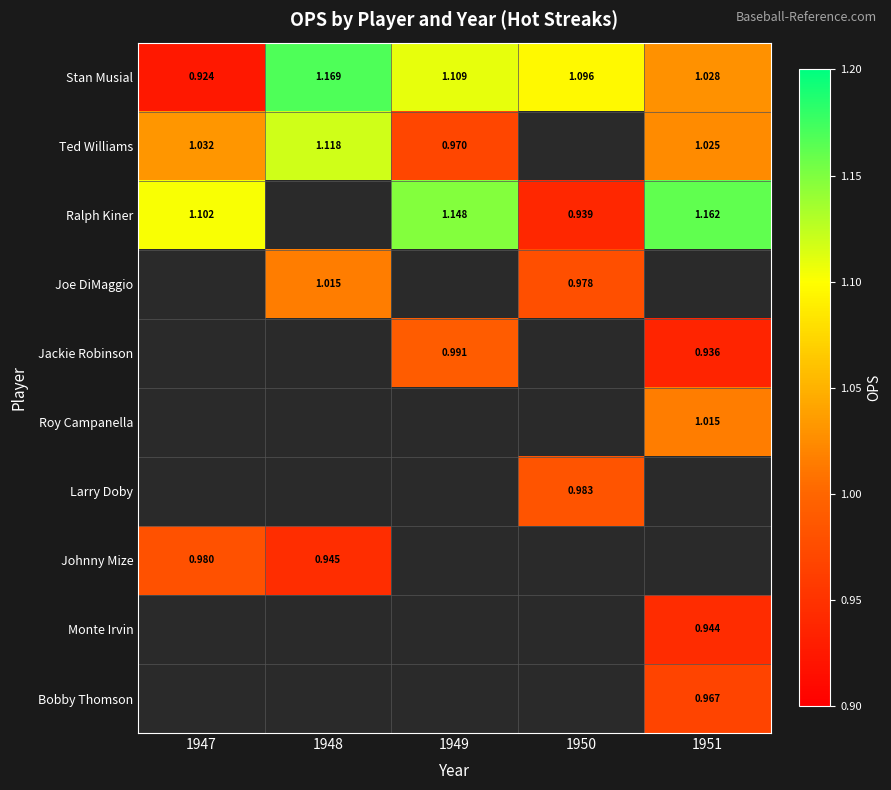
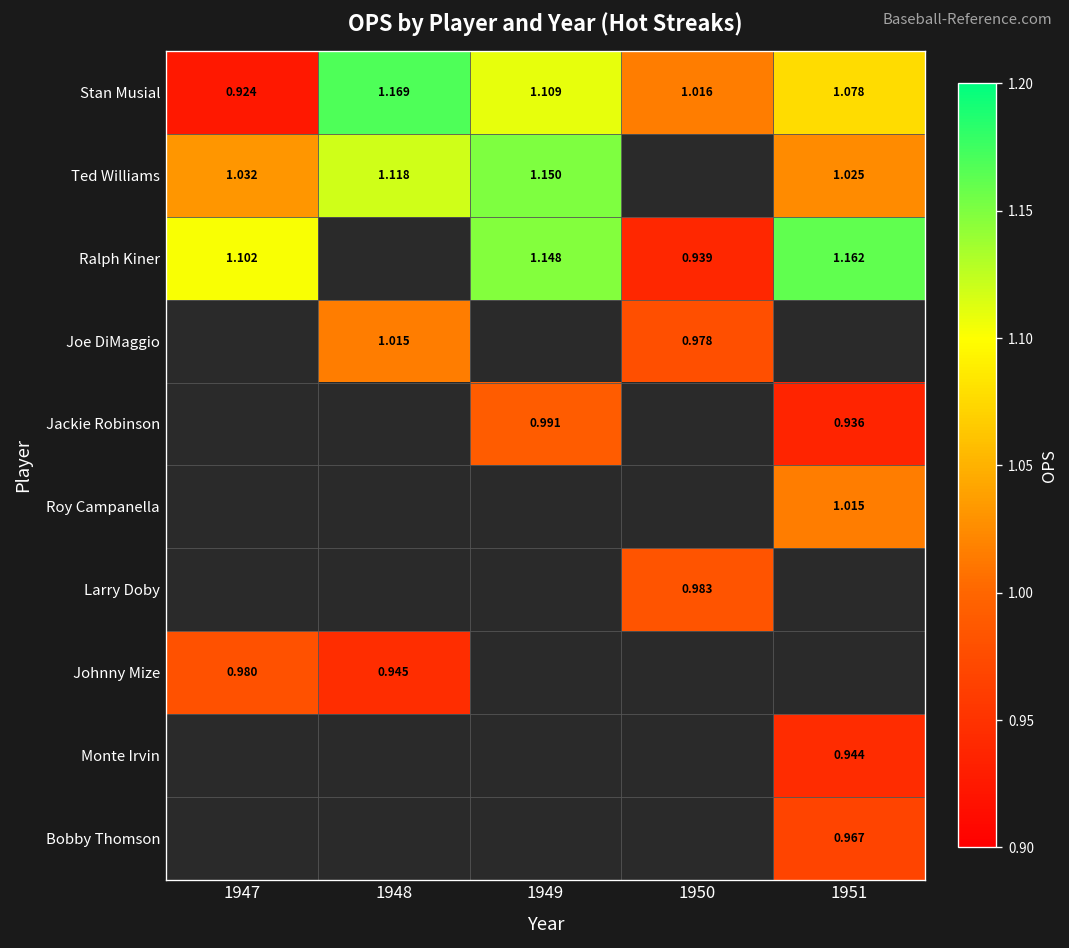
  {
    "Stan Musial": {
      "1947": 0.924,
      "1948": 1.169,
      "1949": 1.109,
-     "1950": 1.096,
-     "1951": 1.028
+     "1950": 1.016,
+     "1951": 1.078
    },
    "Ted Williams": {
      "1947": 1.032,
      "1948": 1.118,
-     "1949": 0.970,
+     "1949": 1.150,
      "1951": 1.025
    },
    "Ralph Kiner": {
      "1947": 1.102,
      "1949": 1.148,
      "1950": 0.939,
      "1951": 1.162
    },
    "Joe DiMaggio": {
      "1948": 1.015,
      "1950": 0.978
    },
    "Jackie Robinson": {
      "1949": 0.991,
      "1951": 0.936
    },
    "Roy Campanella": {
      "1951": 1.015
    },
    "Larry Doby": {
      "1950": 0.983
    },
    "Johnny Mize": {
      "1947": 0.980,
      "1948": 0.945
    },
    "Monte Irvin": {
      "1951": 0.944
    },
    "Bobby Thomson": {
      "1951": 0.967
    }
  }
